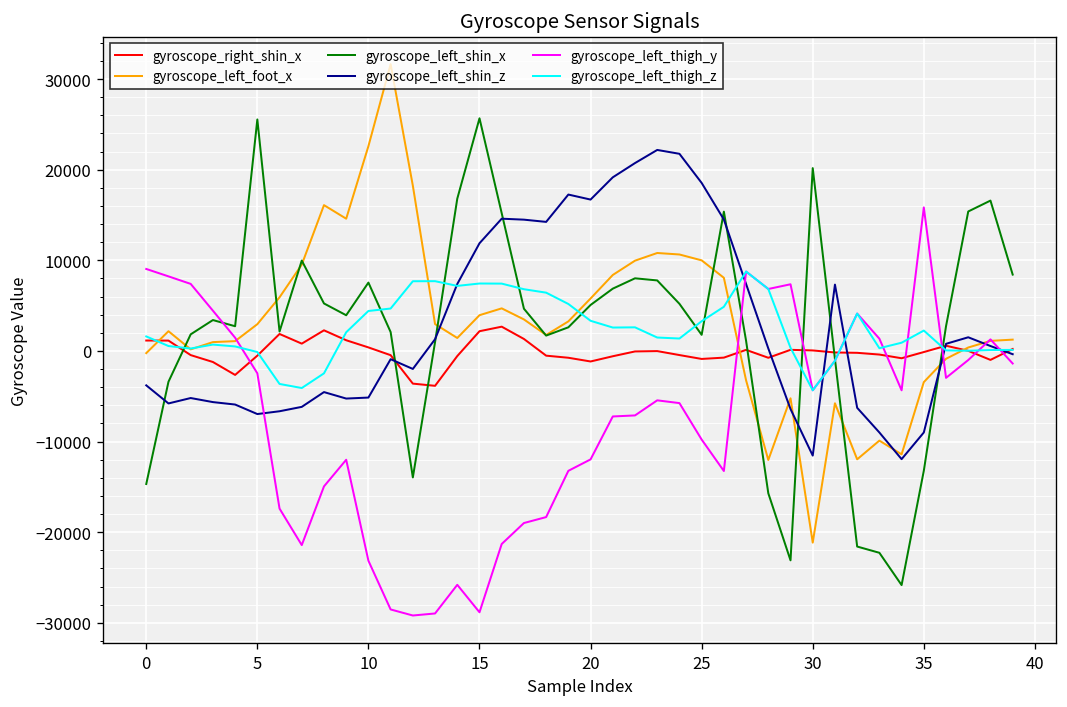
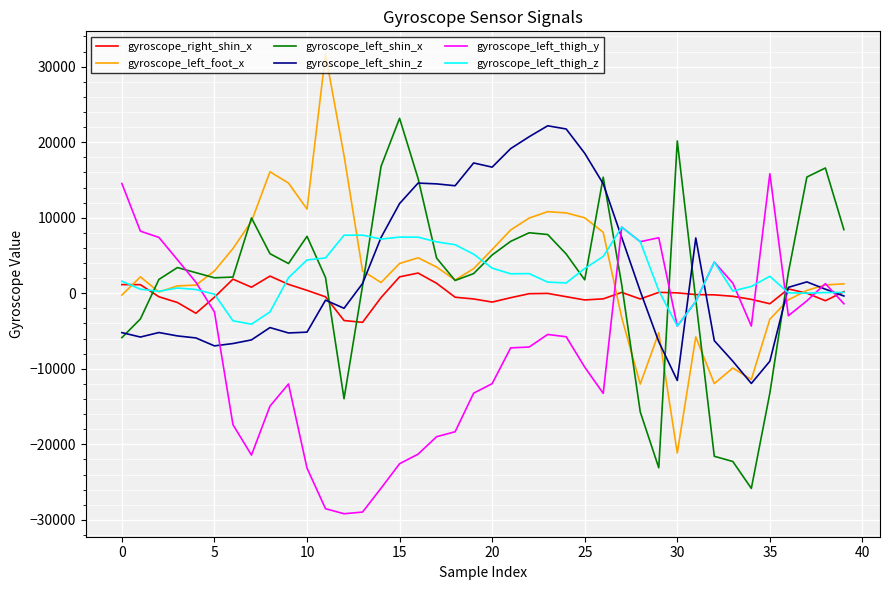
  {
    "gyroscope_right_shin_x": {
      "0": 1000,
      "5": -1000,
      "10": 0,
      "15": 2000,
      "20": -1000,
      "25": -1000,
      "30": 0,
-     "35": 0
+     "35": -1000
    },
    "gyroscope_left_foot_x": {
      "0": 0,
      "5": 3000,
-     "10": 23000,
+     "10": 11000,
      "15": 4000,
      "20": 6000,
      "25": 10000,
      "30": -21000,
      "35": -3000
    },
    "gyroscope_left_shin_x": {
-     "0": -15000,
-     "5": 26000,
+     "0": -6000,
+     "5": 2000,
      "10": 8000,
-     "15": 26000,
+     "15": 23000,
      "20": 5000,
      "25": 2000,
      "30": 20000,
      "35": -13000
    },
    "gyroscope_left_shin_z": {
-     "0": -4000,
+     "0": -5000,
      "5": -7000,
      "10": -5000,
      "15": 12000,
      "20": 17000,
      "25": 19000,
      "30": -12000,
      "35": -9000
    },
    "gyroscope_left_thigh_y": {
-     "0": 9000,
+     "0": 15000,
      "5": -2000,
      "10": -23000,
-     "15": -29000,
+     "15": -23000,
      "20": -12000,
      "25": -10000,
      "35": 16000
    },
    "gyroscope_left_thigh_z": {
      "0": 2000,
      "5": 0,
      "10": 4000,
      "15": 7000,
      "20": 3000,
      "25": 3000,
      "35": 2000
    }
  }
